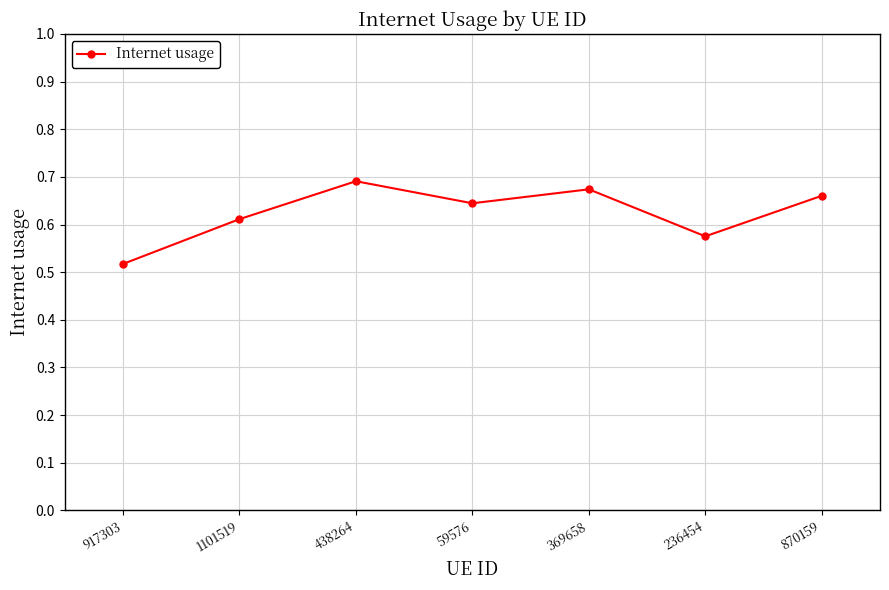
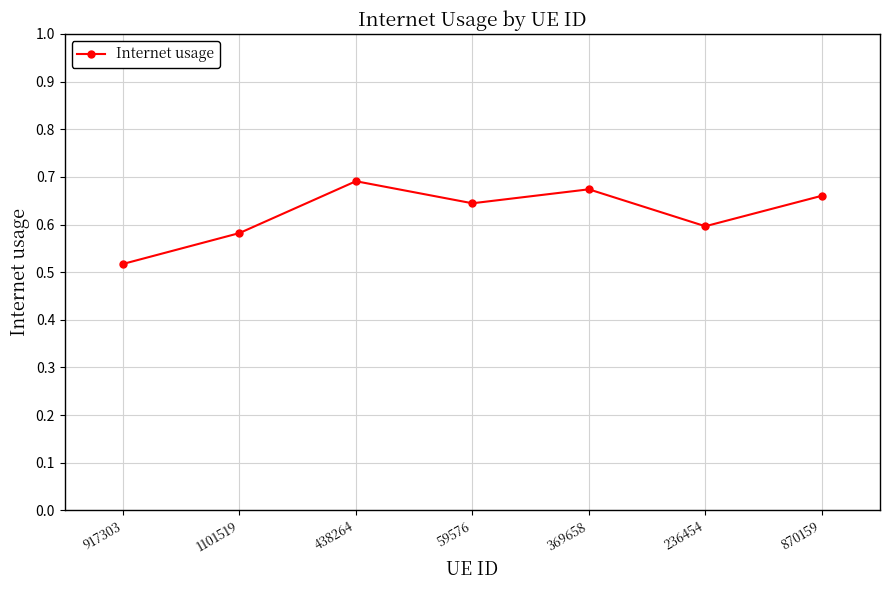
  {
    "917303": 0.52,
-   "1101519": 0.61,
+   "1101519": 0.58,
    "438264": 0.69,
    "59576": 0.64,
    "369658": 0.67,
-   "236454": 0.58,
+   "236454": 0.60,
    "870159": 0.66
  }
